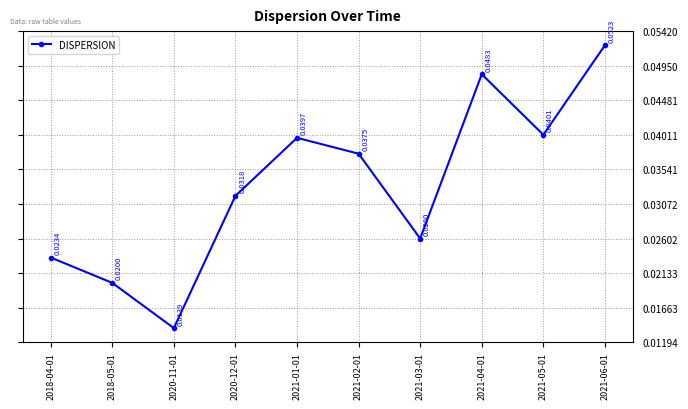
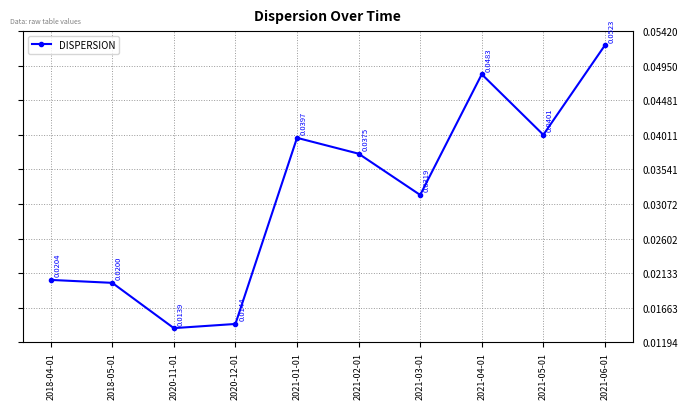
  {
-   "2018-04-01": 0.0234,
+   "2018-04-01": 0.0204,
    "2018-05-01": 0.0200,
    "2020-11-01": 0.0139,
-   "2020-12-01": 0.0318,
+   "2020-12-01": 0.0144,
    "2021-01-01": 0.0397,
    "2021-02-01": 0.0375,
-   "2021-03-01": 0.0260,
+   "2021-03-01": 0.0319,
    "2021-04-01": 0.0483,
    "2021-05-01": 0.0401,
    "2021-06-01": 0.0523
  }
